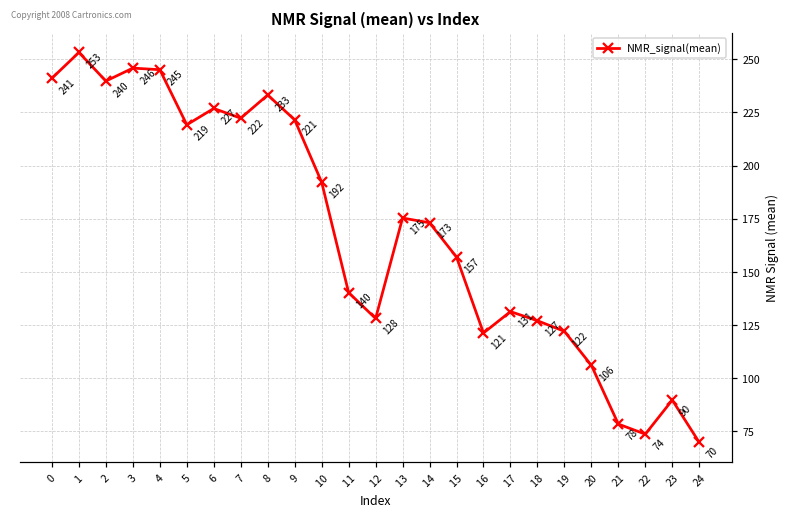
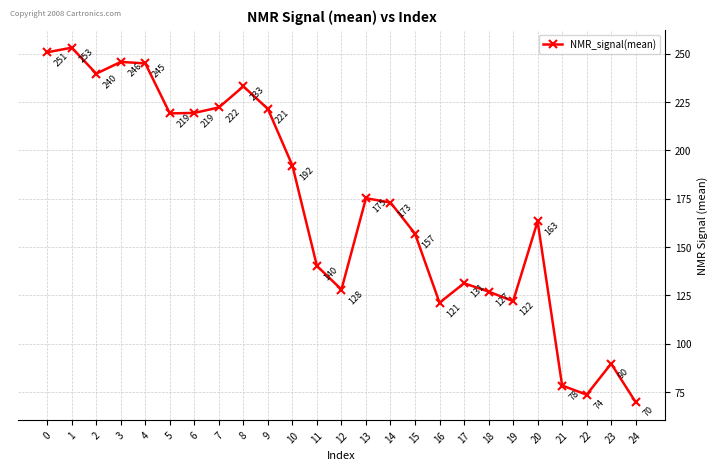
  {
-   "0": 241,
+   "0": 251,
    "1": 253,
    "2": 240,
    "4": 245,
-   "6": 227,
+   "6": 219,
    "7": 222,
    "8": 233,
    "9": 221,
    "10": 192,
    "11": 140,
    "12": 128,
    "14": 173,
    "15": 157,
    "16": 121,
    "19": 122,
-   "20": 106,
+   "20": 163,
    "21": 78,
    "22": 74,
    "23": 90,
    "24": 70
  }
